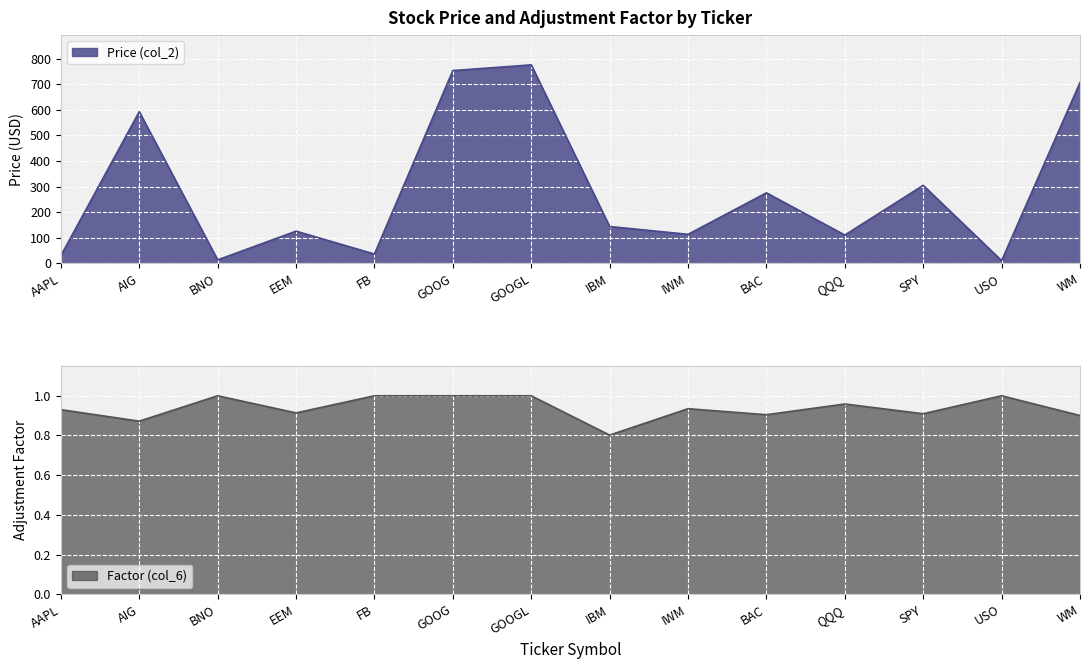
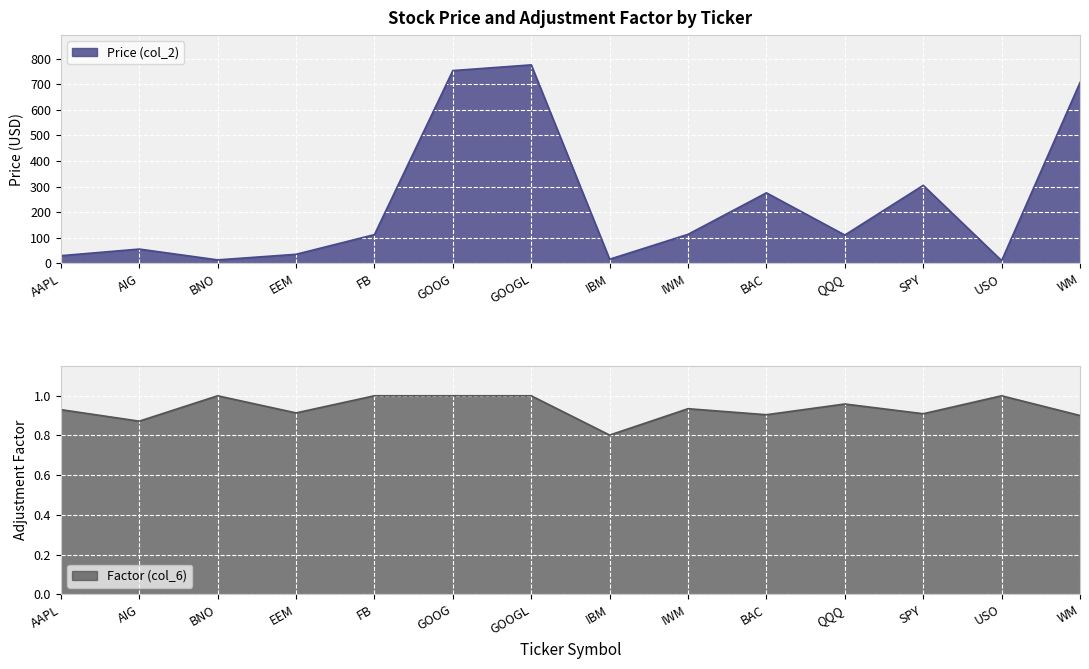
  {
    "Stock Price and Adjustment Factor by Ticker": {
      "AAPL": 30,
-     "AIG": 590,
+     "AIG": 60,
      "BNO": 10,
-     "EEM": 130,
-     "FB": 40,
+     "EEM": 40,
+     "FB": 110,
      "GOOG": 750,
      "GOOGL": 780,
-     "IBM": 140,
+     "IBM": 20,
      "IWM": 110,
      "BAC": 280,
      "QQQ": 110,
      "SPY": 310,
      "USO": 10,
      "WM": 710
    }
  }
